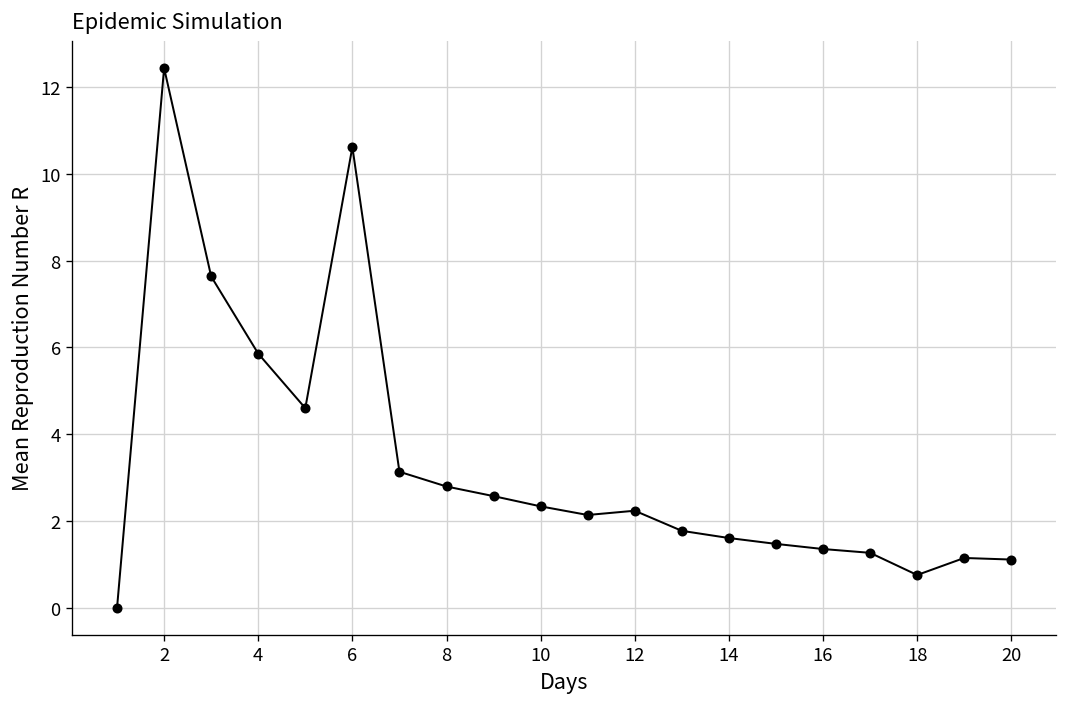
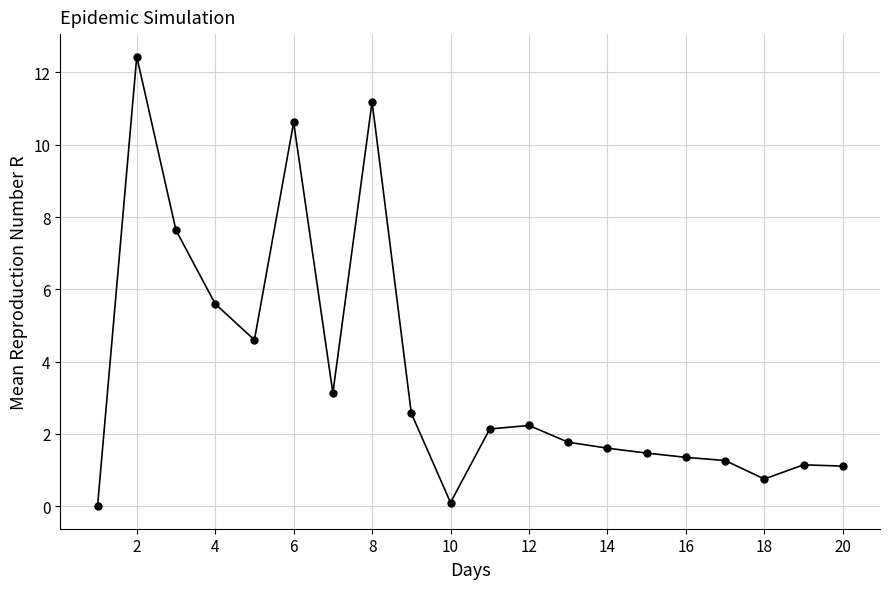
  {
    "2": 12.4,
-   "4": 5.9,
+   "4": 5.6,
    "6": 10.6,
-   "8": 2.8,
-   "10": 2.3,
+   "8": 11.2,
+   "10": 0.1,
    "12": 2.2,
    "14": 1.6,
    "16": 1.4,
    "18": 0.8,
    "20": 1.1
  }
